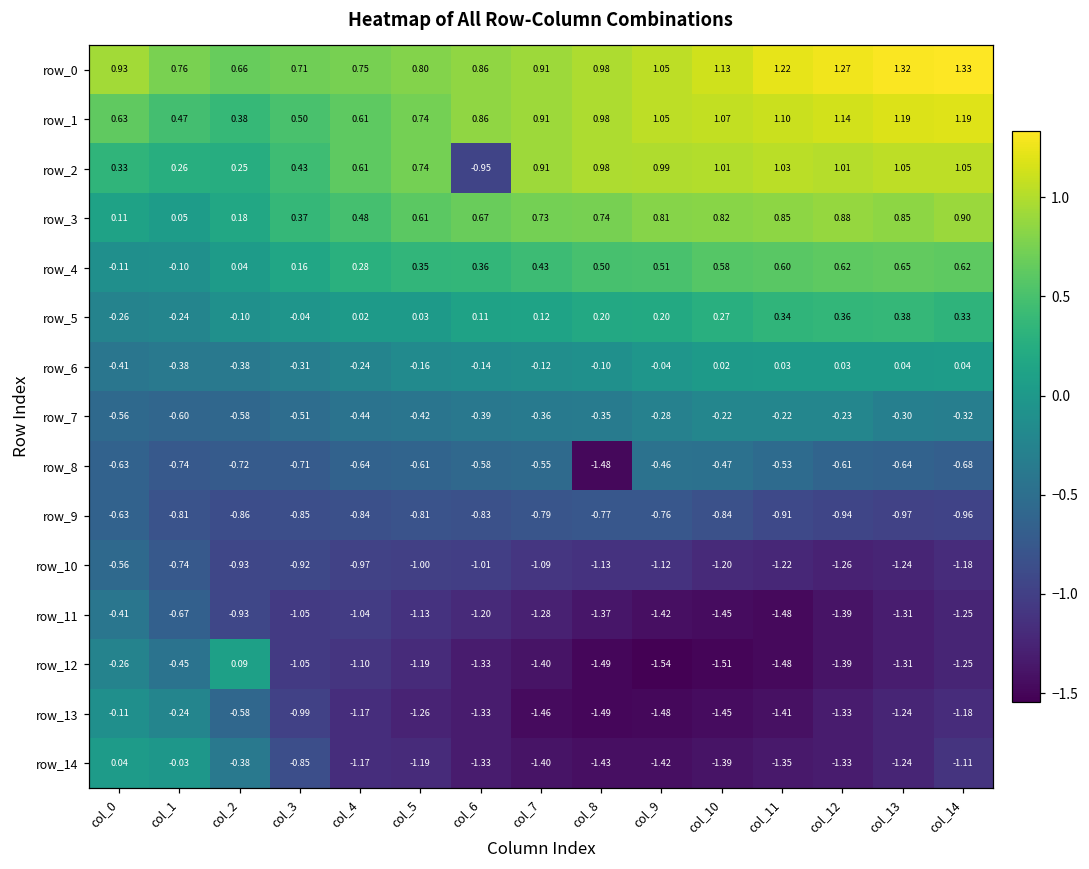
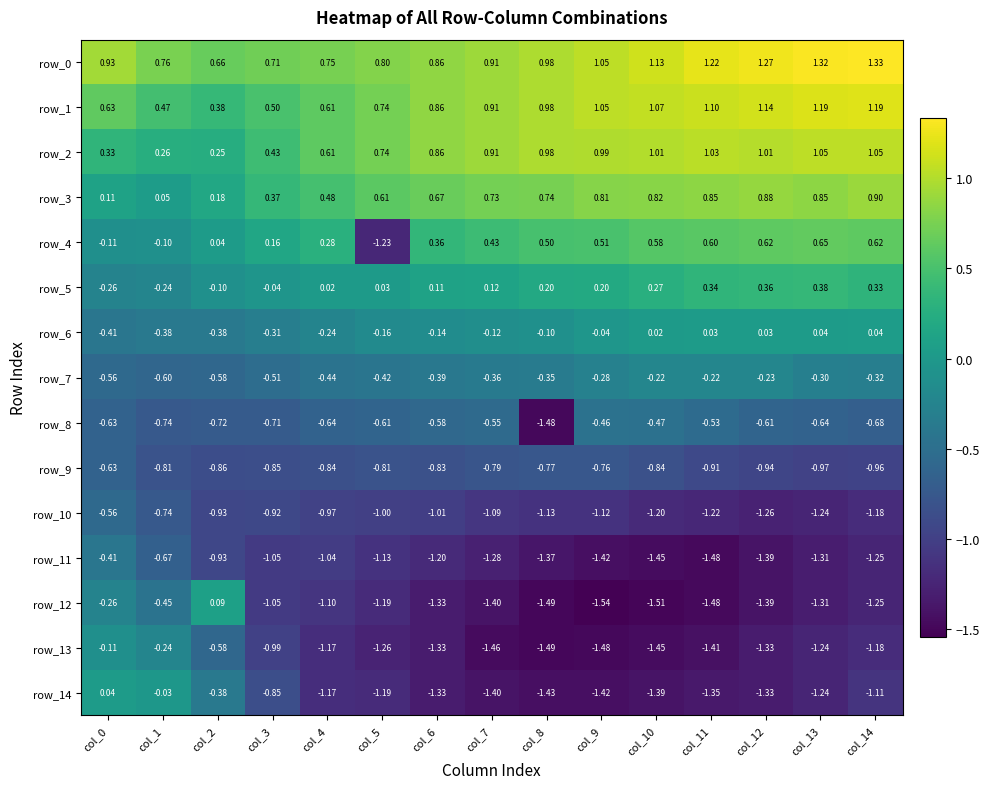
  {
    "row_2": {
      "col_0": 0.33,
      "col_1": 0.26,
      "col_2": 0.25,
      "col_3": 0.43,
      "col_4": 0.61,
      "col_5": 0.74,
-     "col_6": -0.95,
+     "col_6": 0.86,
      "col_7": 0.91,
      "col_8": 0.98,
      "col_9": 0.99,
      "col_10": 1.01,
      "col_11": 1.03,
      "col_12": 1.01,
      "col_13": 1.05,
      "col_14": 1.05
    },
    "row_4": {
      "col_0": -0.11,
      "col_1": -0.10,
      "col_2": 0.04,
      "col_3": 0.16,
      "col_4": 0.28,
-     "col_5": 0.35,
+     "col_5": -1.23,
      "col_6": 0.36,
      "col_7": 0.43,
      "col_8": 0.50,
      "col_9": 0.51,
      "col_10": 0.58,
      "col_11": 0.60,
      "col_12": 0.62,
      "col_13": 0.65,
      "col_14": 0.62
    }
  }
